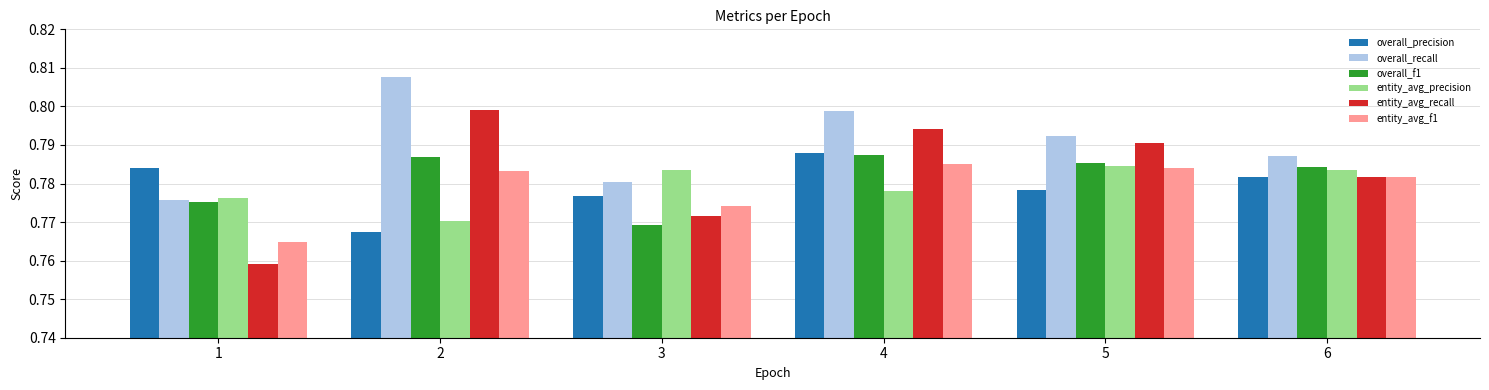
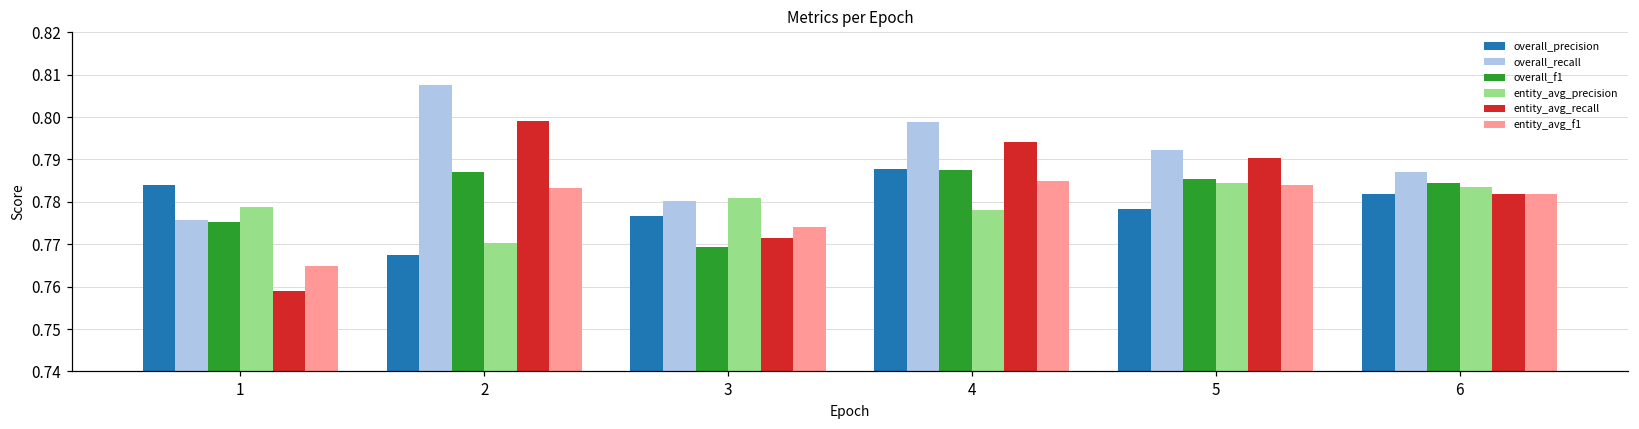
  {
    "overall_precision": {
      "1": 0.784,
      "2": 0.767,
      "3": 0.777,
      "4": 0.788,
      "5": 0.778,
      "6": 0.782
    },
    "overall_recall": {
      "1": 0.776,
      "2": 0.808,
      "3": 0.780,
      "4": 0.799,
      "5": 0.792,
      "6": 0.787
    },
    "overall_f1": {
      "1": 0.775,
      "2": 0.787,
      "3": 0.769,
      "4": 0.788,
      "5": 0.785,
      "6": 0.784
    },
    "entity_avg_precision": {
-     "1": 0.776,
+     "1": 0.779,
      "2": 0.770,
-     "3": 0.784,
+     "3": 0.781,
      "4": 0.778,
      "5": 0.784,
      "6": 0.783
    },
    "entity_avg_recall": {
      "1": 0.759,
      "2": 0.799,
      "3": 0.772,
      "4": 0.794,
      "5": 0.790,
      "6": 0.782
    },
    "entity_avg_f1": {
      "1": 0.765,
      "2": 0.783,
      "3": 0.774,
      "4": 0.785,
      "5": 0.784,
      "6": 0.782
    }
  }
